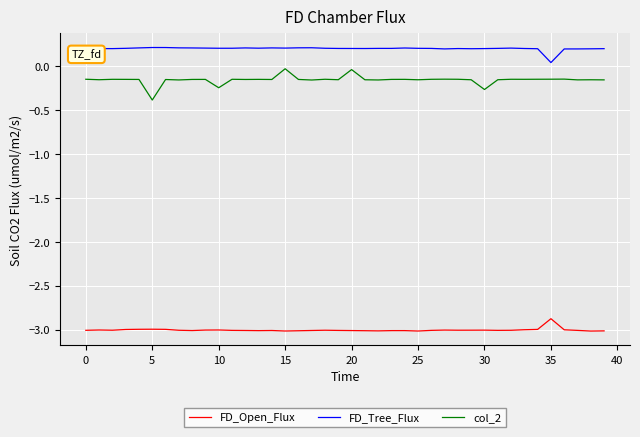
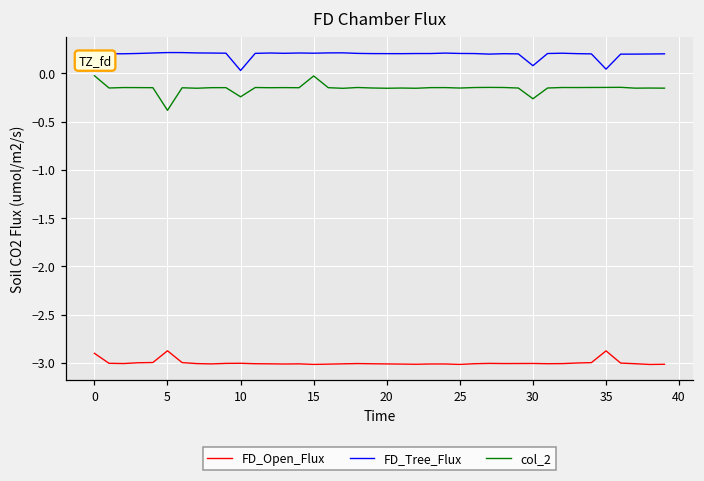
  {
    "FD_Open_Flux": {
-     "0": -3.0,
-     "5": -3.0,
+     "0": -2.9,
+     "5": -2.9,
      "10": -3.0,
      "15": -3.0,
      "20": -3.0,
      "25": -3.0,
      "30": -3.0,
      "35": -2.9
    },
    "FD_Tree_Flux": {
      "5": 0.2,
-     "10": 0.2,
+     "10": 0.0,
      "15": 0.2,
      "20": 0.2,
      "25": 0.2,
-     "30": 0.2,
+     "30": 0.1,
      "35": 0.0
    },
    "col_2": {
-     "0": -0.1,
+     "0": 0.0,
      "5": -0.4,
      "10": -0.2,
      "15": 0.0,
-     "20": 0.0,
+     "20": -0.2,
      "25": -0.2,
      "30": -0.3,
      "35": -0.1
    }
  }
